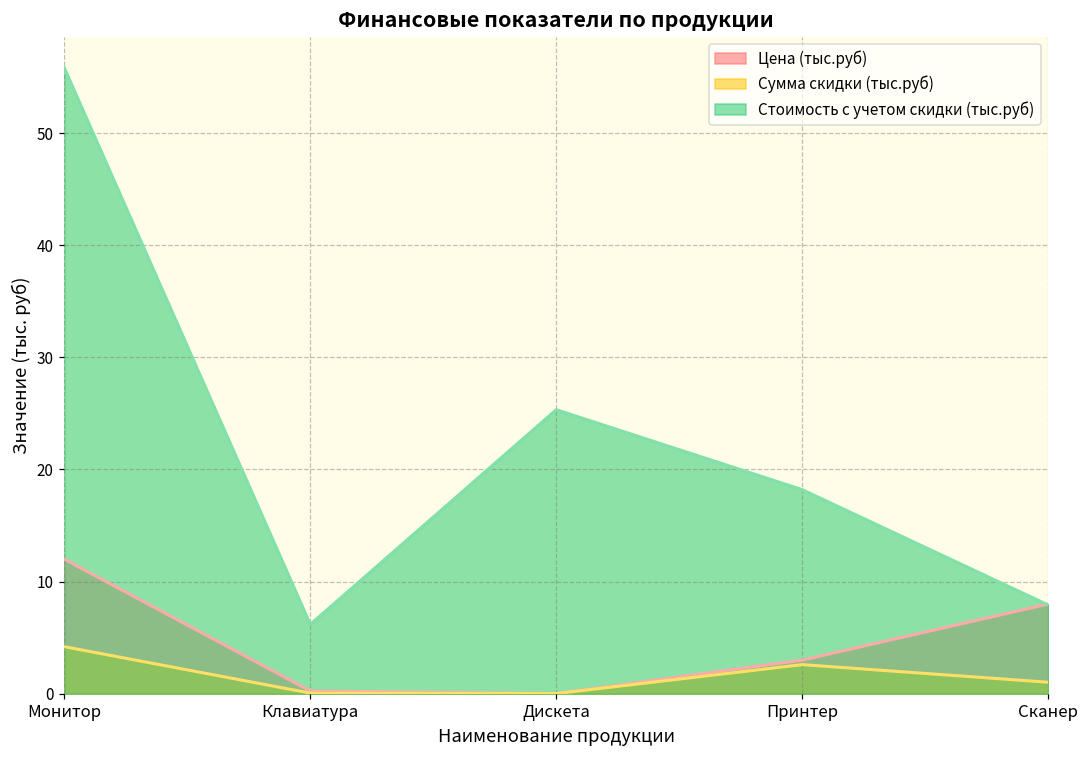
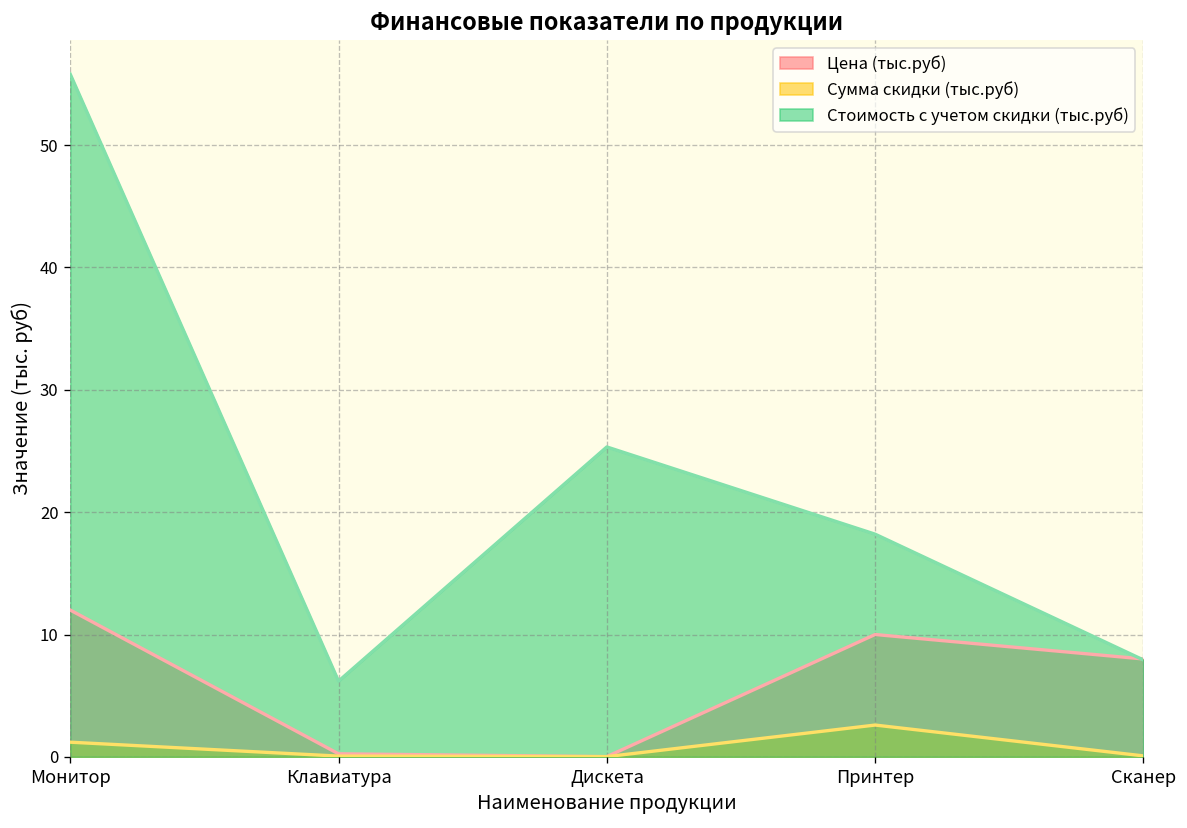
  {
    "Цена (тыс.руб)": {
      "Монитор": 12,
-     "Принтер": 3
+     "Принтер": 10
    },
    "Сумма скидки (тыс.руб)": {
-     "Монитор": 4.2,
+     "Монитор": 1.2,
      "Принтер": 2.6,
-     "Сканер": 1.0
+     "Сканер": 0.1
    },
    "Стоимость с учетом скидки (тыс.руб)": {
      "Монитор": 55.8,
      "Клавиатура": 6.2,
      "Дискета": 25.3,
      "Принтер": 18.2
    }
  }
